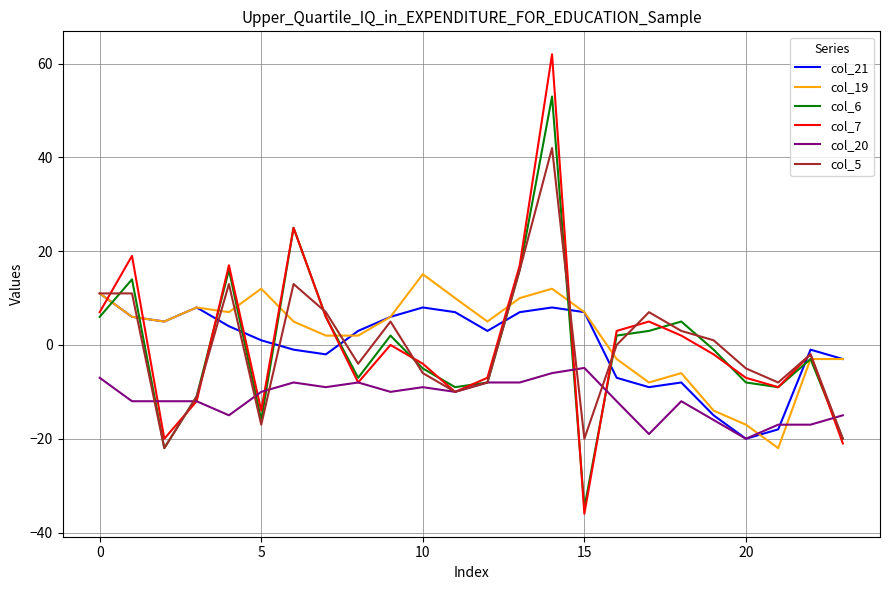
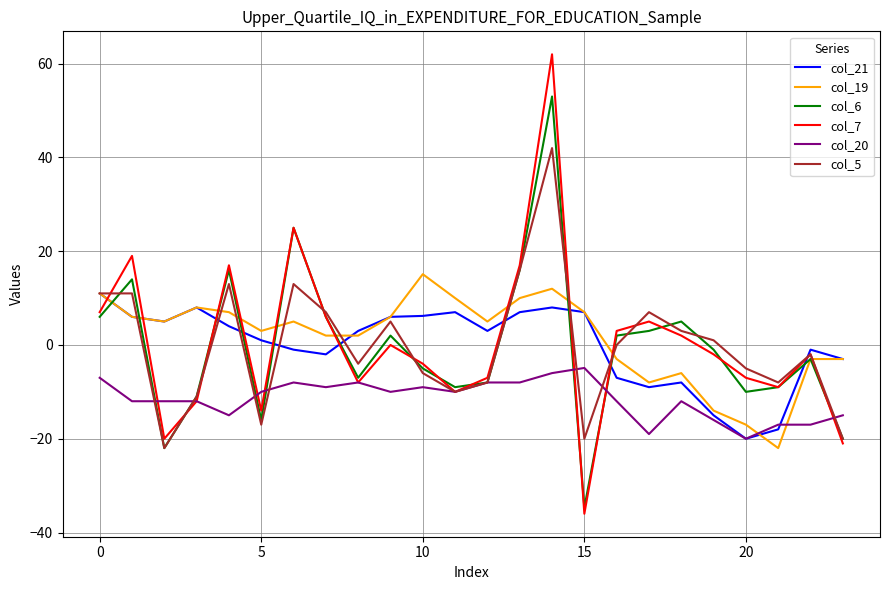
  {
    "col_21": {
      "5": 1,
-     "10": 8
+     "10": 6
    },
    "col_19": {
-     "5": 12,
+     "5": 3,
      "10": 15,
      "20": -17
    },
    "col_6": {
      "0": 6,
      "5": -16,
      "10": -5,
      "15": -35,
-     "20": -8
+     "20": -10
    },
    "col_7": {
      "0": 7,
      "5": -14,
      "10": -4,
      "15": -36,
      "20": -7
    },
    "col_20": {
      "0": -7,
      "5": -10,
      "10": -9,
      "15": -5
    },
    "col_5": {
      "5": -17,
      "10": -6,
      "15": -20,
      "20": -5
    }
  }
